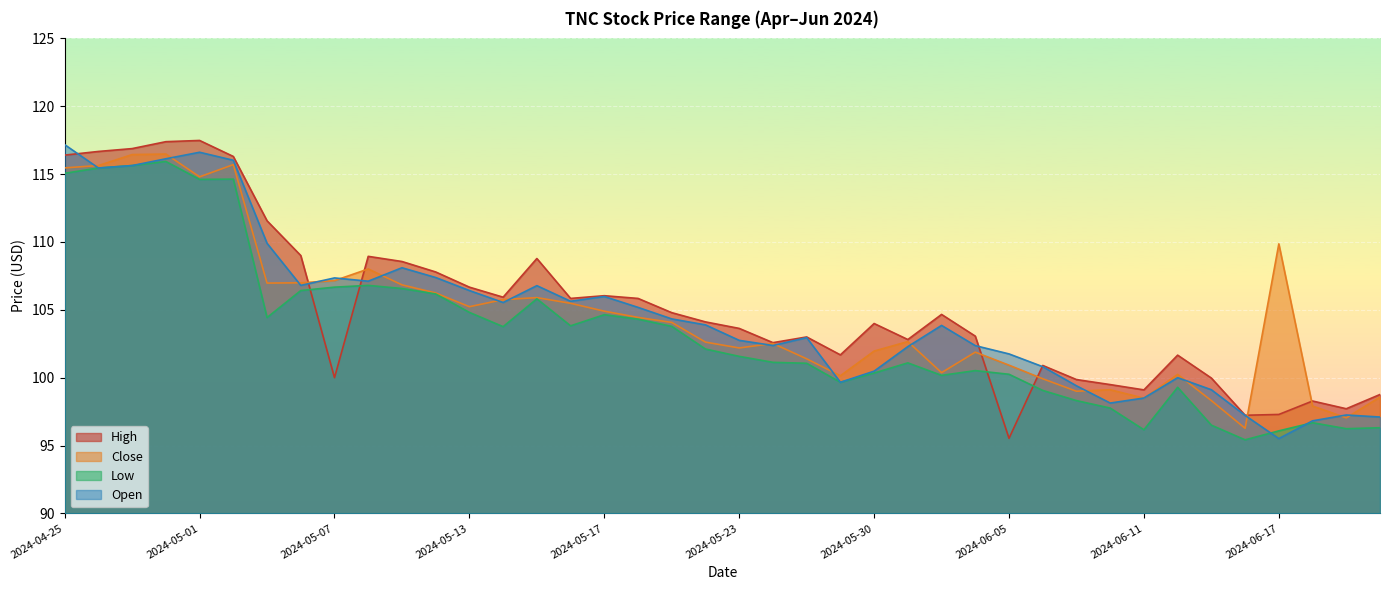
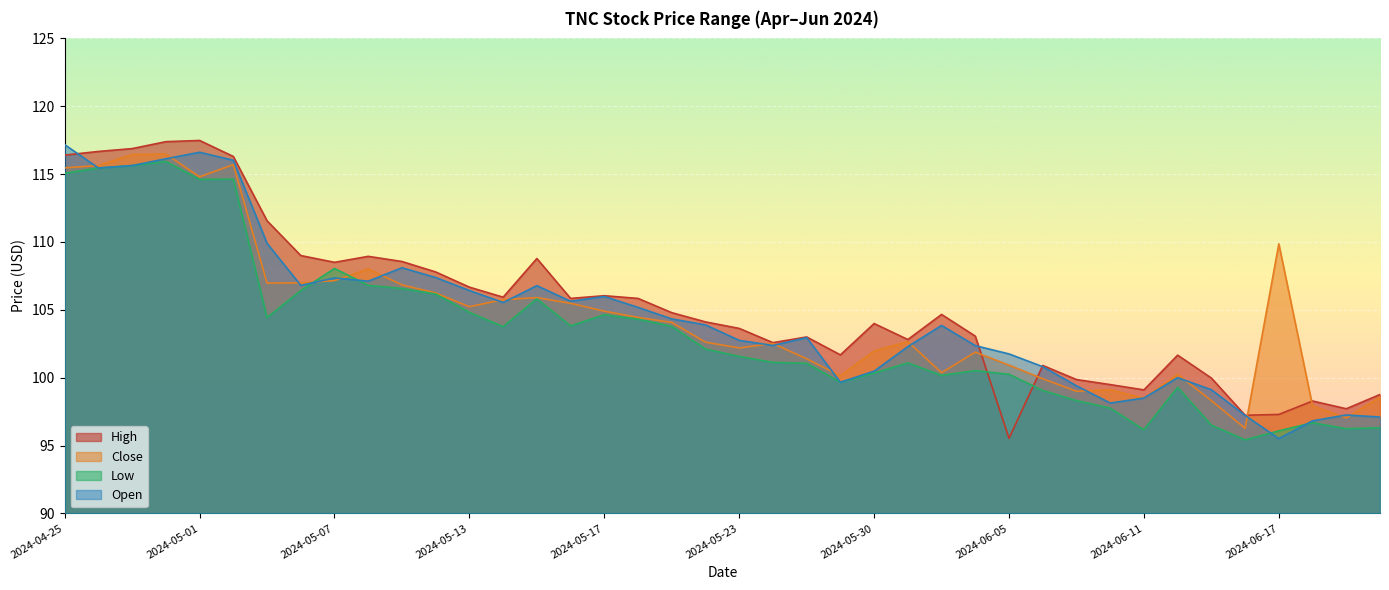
  {
    "High": {
      "2024-04-25": 116.4,
      "2024-05-01": 117.5,
-     "2024-05-07": 100.0,
+     "2024-05-07": 108.5,
      "2024-05-13": 106.7,
      "2024-05-23": 103.6,
      "2024-05-30": 104.0,
      "2024-06-05": 95.5,
      "2024-06-11": 99.1,
      "2024-06-17": 97.3
    },
    "Close": {
      "2024-04-25": 115.5,
      "2024-05-01": 114.8,
      "2024-05-07": 107.2,
      "2024-05-13": 105.2,
      "2024-05-17": 104.9,
      "2024-05-23": 102.2,
      "2024-05-30": 102.0,
      "2024-06-05": 100.9,
      "2024-06-17": 109.9
    },
    "Low": {
      "2024-04-25": 115.1,
      "2024-05-01": 114.6,
-     "2024-05-07": 106.7,
+     "2024-05-07": 108.1,
      "2024-05-13": 104.8,
      "2024-05-17": 104.6,
      "2024-05-23": 101.6,
      "2024-06-05": 100.3,
      "2024-06-11": 96.2,
      "2024-06-17": 96.1
    },
    "Open": {
      "2024-04-25": 117.2,
      "2024-05-01": 116.6,
      "2024-05-07": 107.4,
      "2024-05-13": 106.4,
      "2024-05-23": 102.8,
      "2024-06-05": 101.8,
      "2024-06-17": 95.5
    }
  }
